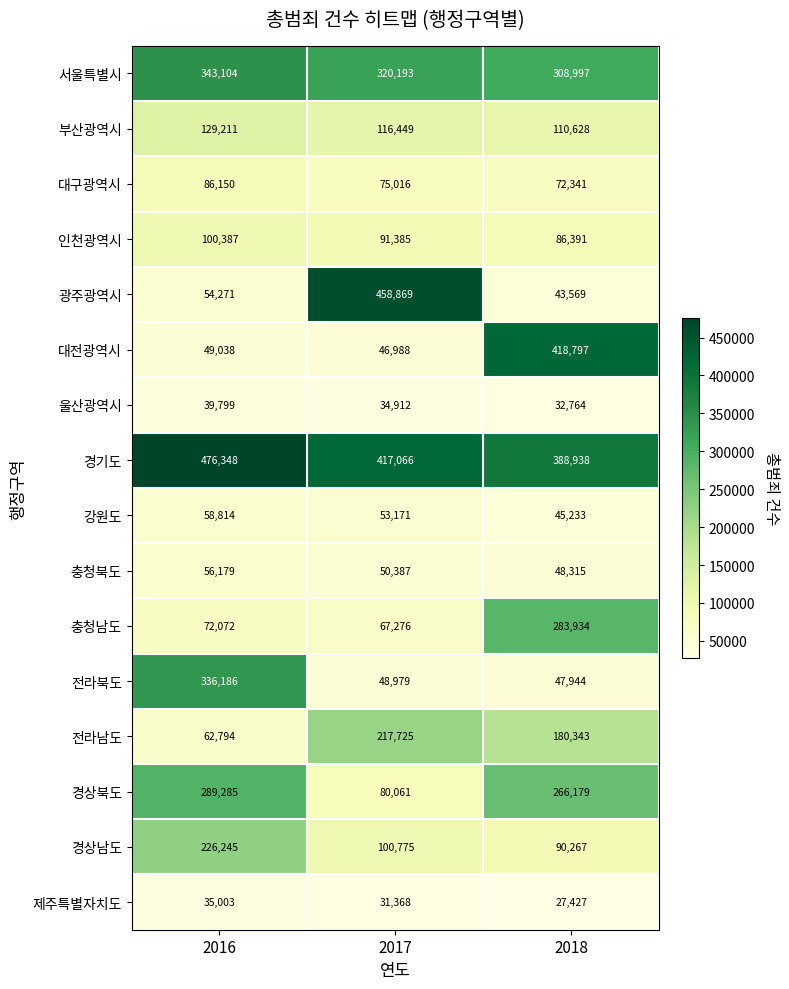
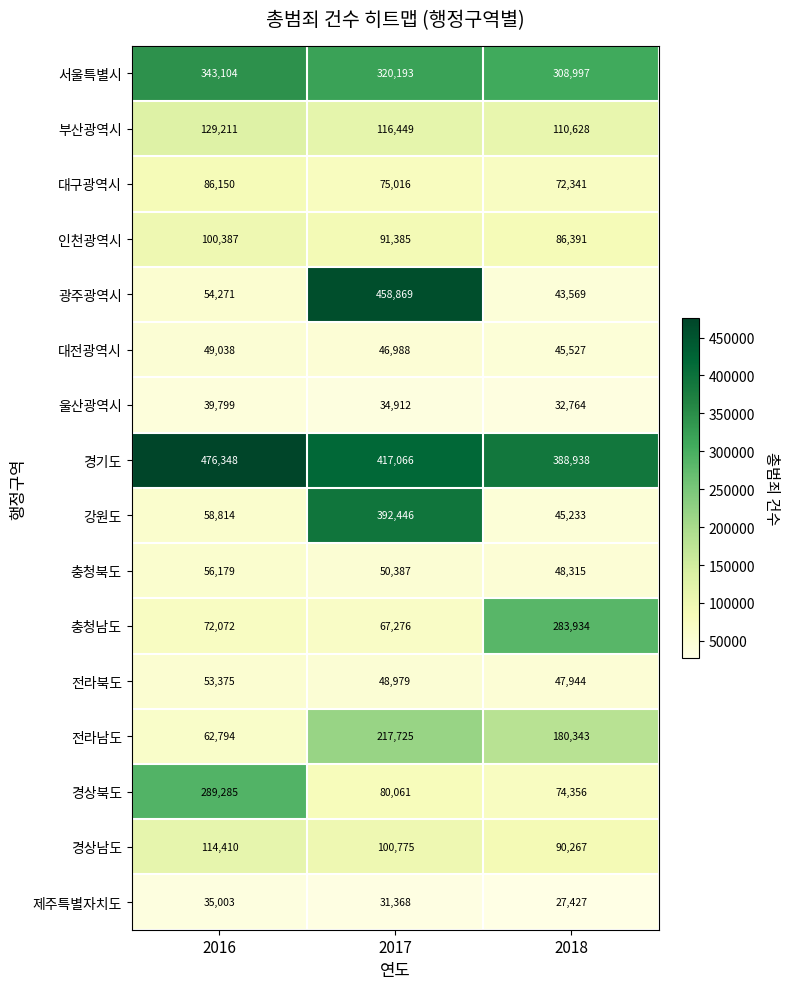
  {
    "서울특별시": {
      "2016": "343,104",
      "2017": "320,193",
      "2018": "308,997"
    },
    "부산광역시": {
      "2016": "129,211",
      "2017": "116,449",
      "2018": "110,628"
    },
    "대구광역시": {
      "2016": "86,150",
      "2017": "75,016",
      "2018": "72,341"
    },
    "인천광역시": {
      "2016": "100,387",
      "2017": "91,385",
      "2018": "86,391"
    },
    "광주광역시": {
      "2016": "54,271",
      "2017": "458,869",
      "2018": "43,569"
    },
    "대전광역시": {
      "2016": "49,038",
      "2017": "46,988",
-     "2018": "418,797"
+     "2018": "45,527"
    },
    "울산광역시": {
      "2016": "39,799",
      "2017": "34,912",
      "2018": "32,764"
    },
    "경기도": {
      "2016": "476,348",
      "2017": "417,066",
      "2018": "388,938"
    },
    "강원도": {
      "2016": "58,814",
-     "2017": "53,171",
+     "2017": "392,446",
      "2018": "45,233"
    },
    "충청북도": {
      "2016": "56,179",
      "2017": "50,387",
      "2018": "48,315"
    },
    "충청남도": {
      "2016": "72,072",
      "2017": "67,276",
      "2018": "283,934"
    },
    "전라북도": {
-     "2016": "336,186",
+     "2016": "53,375",
      "2017": "48,979",
      "2018": "47,944"
    },
    "전라남도": {
      "2016": "62,794",
      "2017": "217,725",
      "2018": "180,343"
    },
    "경상북도": {
      "2016": "289,285",
      "2017": "80,061",
-     "2018": "266,179"
+     "2018": "74,356"
    },
    "경상남도": {
-     "2016": "226,245",
+     "2016": "114,410",
      "2017": "100,775",
      "2018": "90,267"
    },
    "제주특별자치도": {
      "2016": "35,003",
      "2017": "31,368",
      "2018": "27,427"
    }
  }
